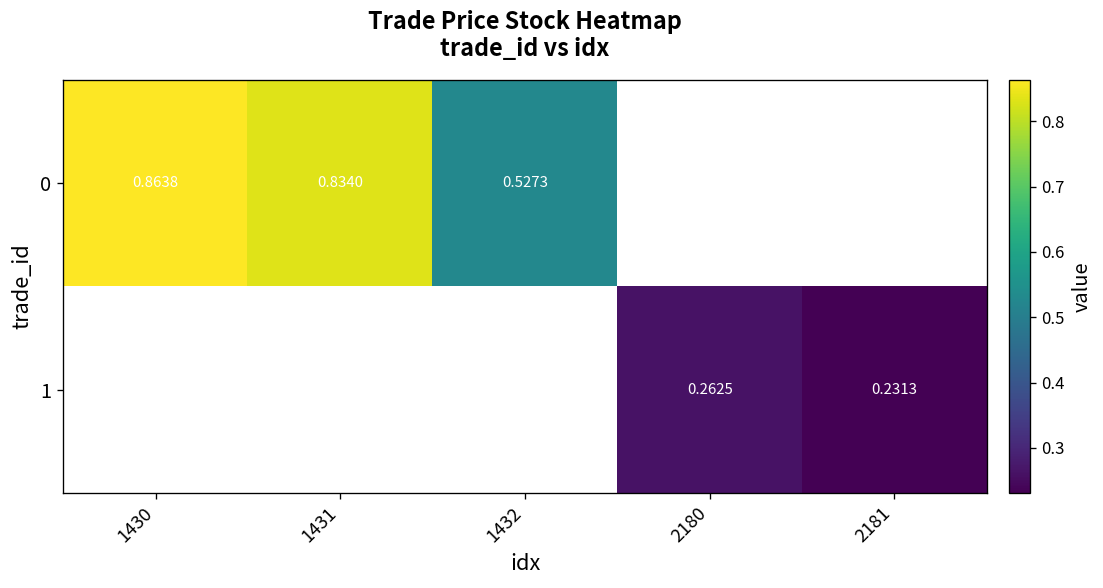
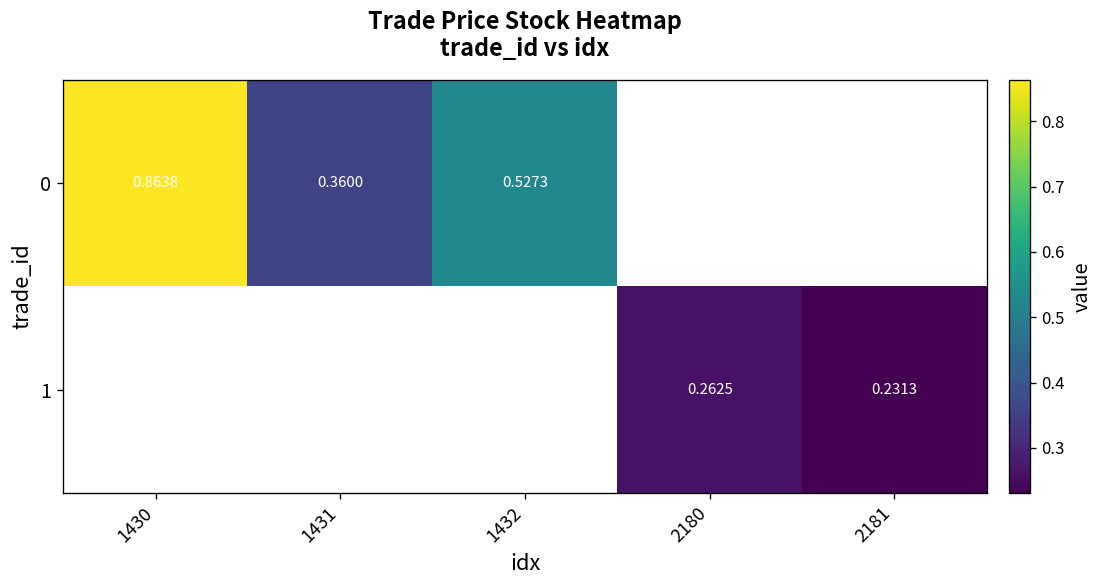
  {
    "0": {
      "1430": 0.8638,
-     "1431": 0.8340,
+     "1431": 0.3600,
      "1432": 0.5273
    },
    "1": {
      "2180": 0.2625,
      "2181": 0.2313
    }
  }
